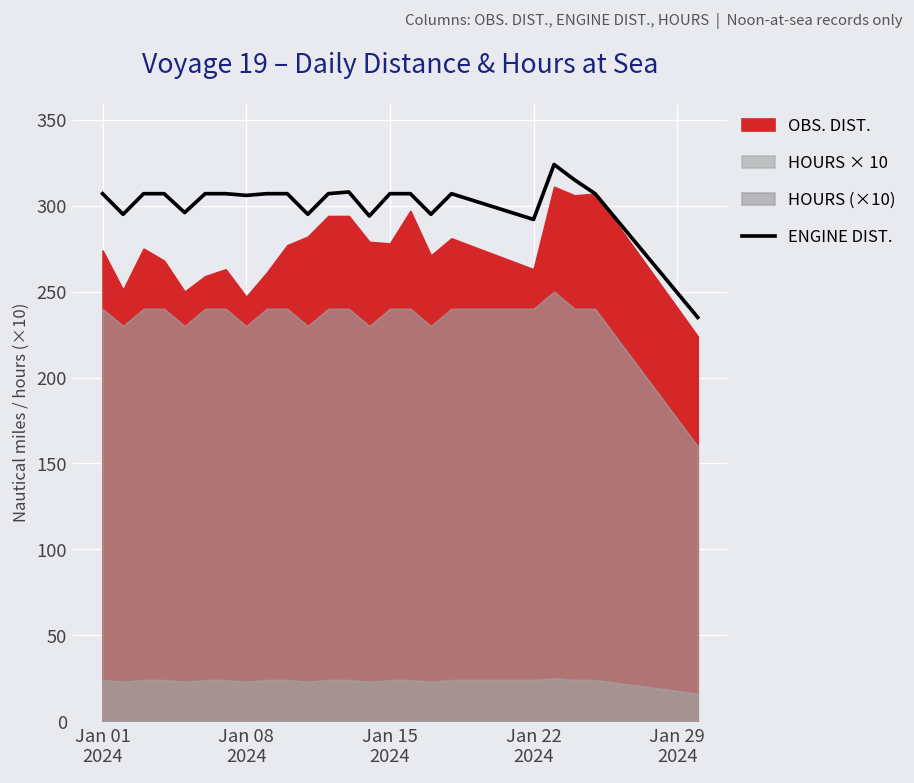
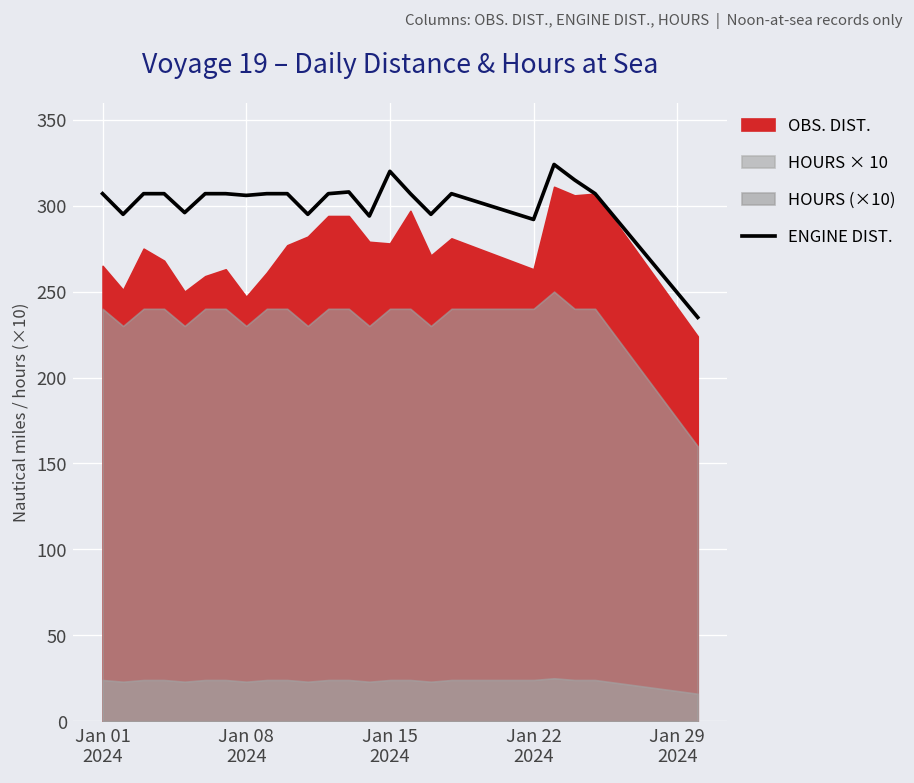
  {
    "OBS. DIST.": {
-     "Jan 01 2024": 274,
+     "Jan 01 2024": 265,
      "Jan 08 2024": 247,
      "Jan 15 2024": 278,
      "Jan 22 2024": 263
    },
    "ENGINE DIST.": {
      "Jan 01 2024": 307,
      "Jan 08 2024": 306,
-     "Jan 15 2024": 307,
+     "Jan 15 2024": 320,
      "Jan 22 2024": 292
    }
  }
